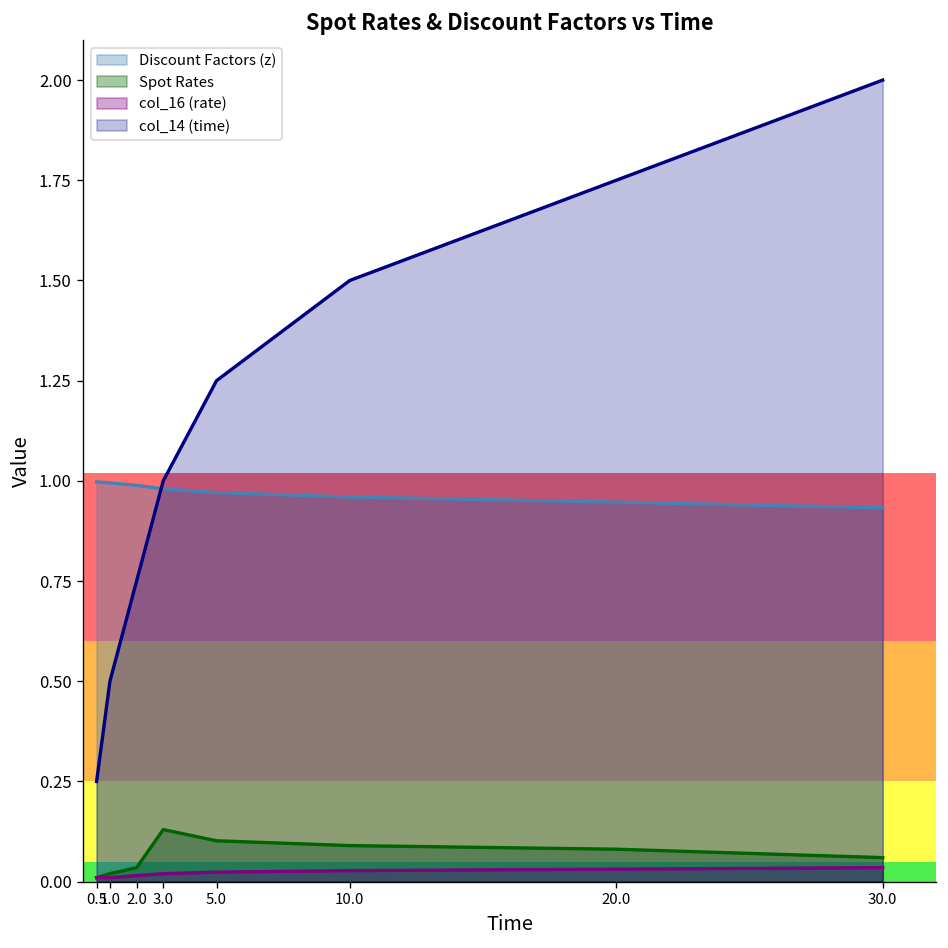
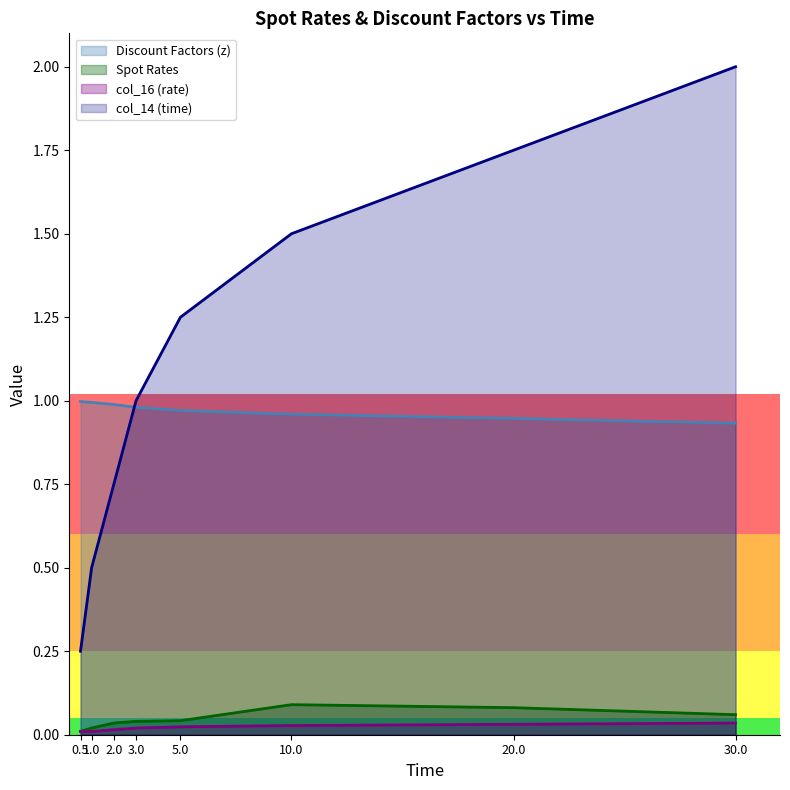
  {
    "Spot Rates": {
      "2.0": 0.04,
-     "3.0": 0.13,
-     "5.0": 0.10,
+     "3.0": 0.04,
+     "5.0": 0.04,
      "10.0": 0.09,
      "20.0": 0.08,
      "30.0": 0.06
    }
  }
